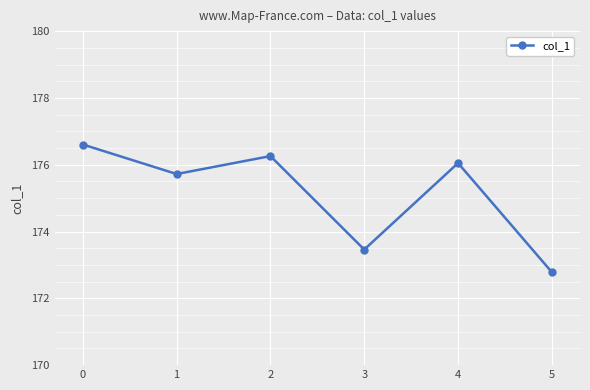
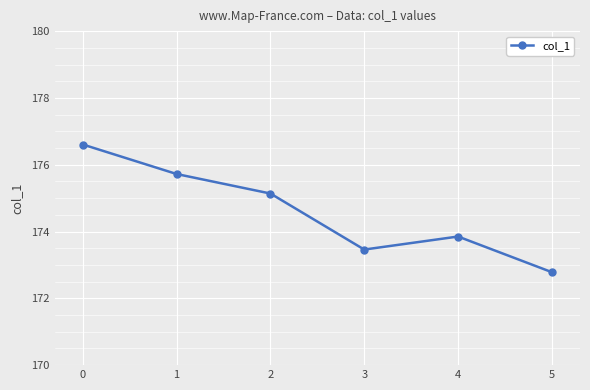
  {
    "0": 176.6,
    "1": 175.7,
-   "2": 176.3,
+   "2": 175.1,
    "3": 173.5,
-   "4": 176.0,
+   "4": 173.9,
    "5": 172.8
  }
